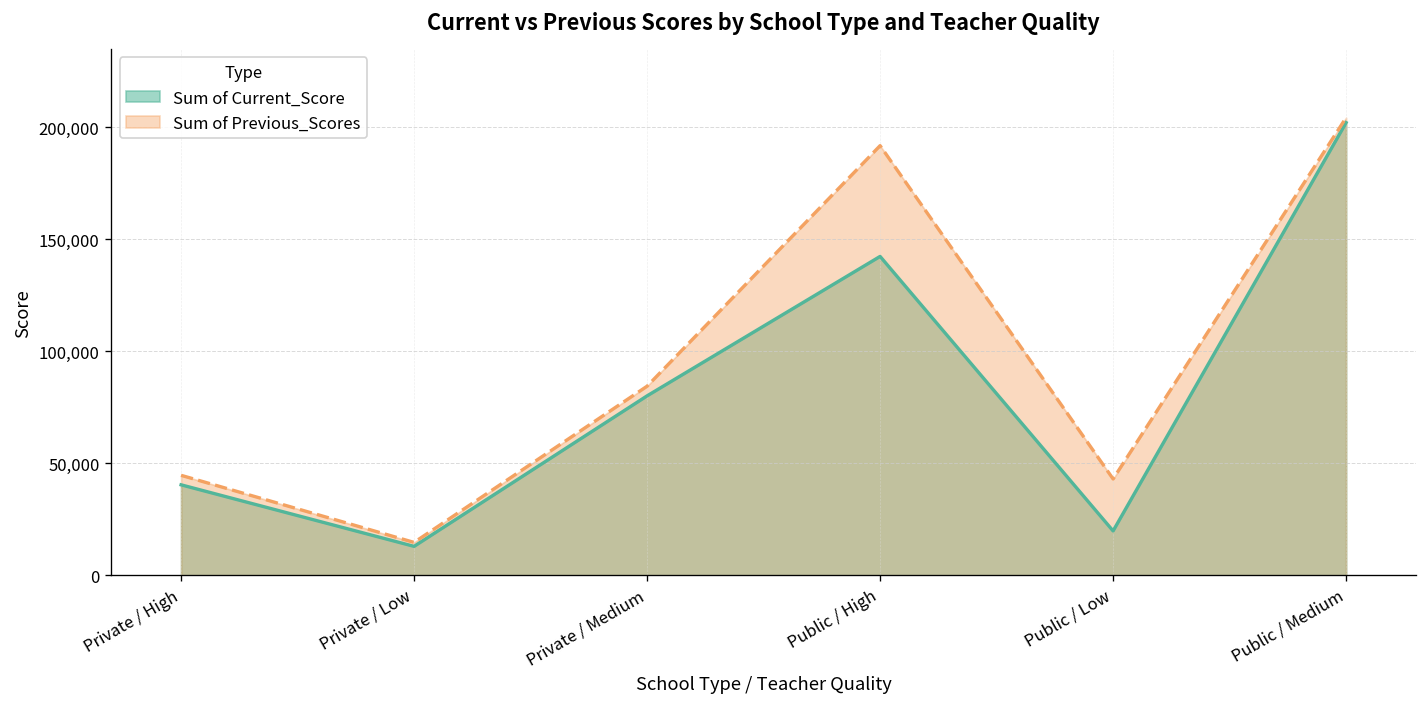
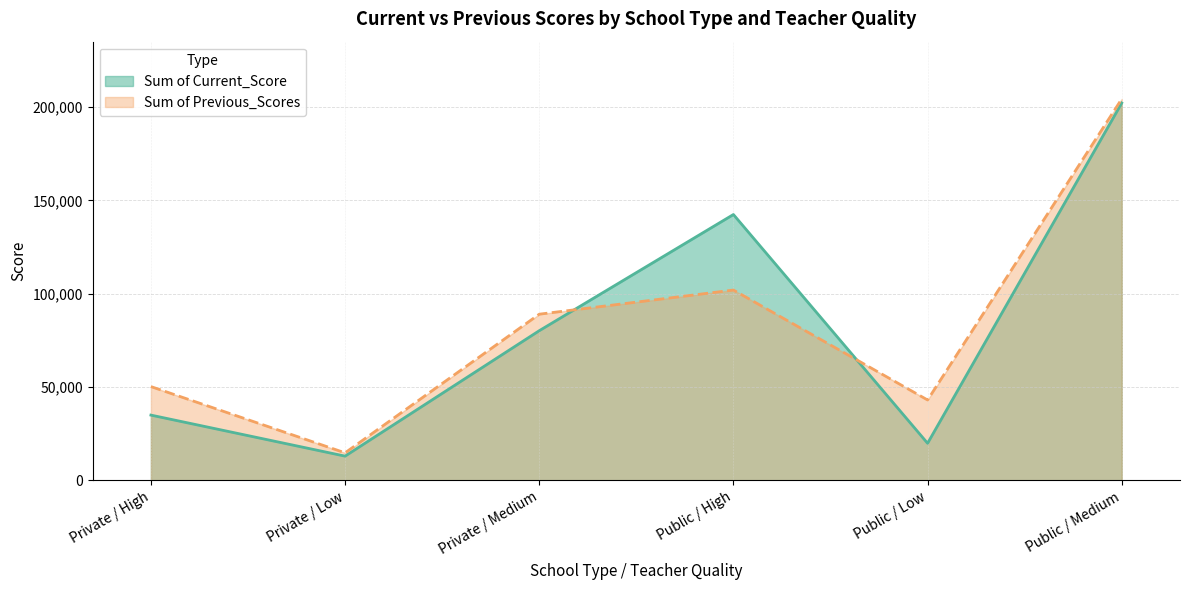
  {
    "Sum of Current_Score": {
-     "Private / High": "40,000",
+     "Private / High": "35,000",
      "Private / Low": "13,000",
      "Private / Medium": "80,000",
      "Public / High": "142,000",
      "Public / Low": "20,000",
      "Public / Medium": "202,000"
    },
    "Sum of Previous_Scores": {
-     "Private / High": "45,000",
+     "Private / High": "50,000",
      "Private / Low": "15,000",
-     "Private / Medium": "84,000",
-     "Public / High": "192,000",
+     "Private / Medium": "89,000",
+     "Public / High": "102,000",
      "Public / Low": "43,000",
      "Public / Medium": "204,000"
    }
  }
